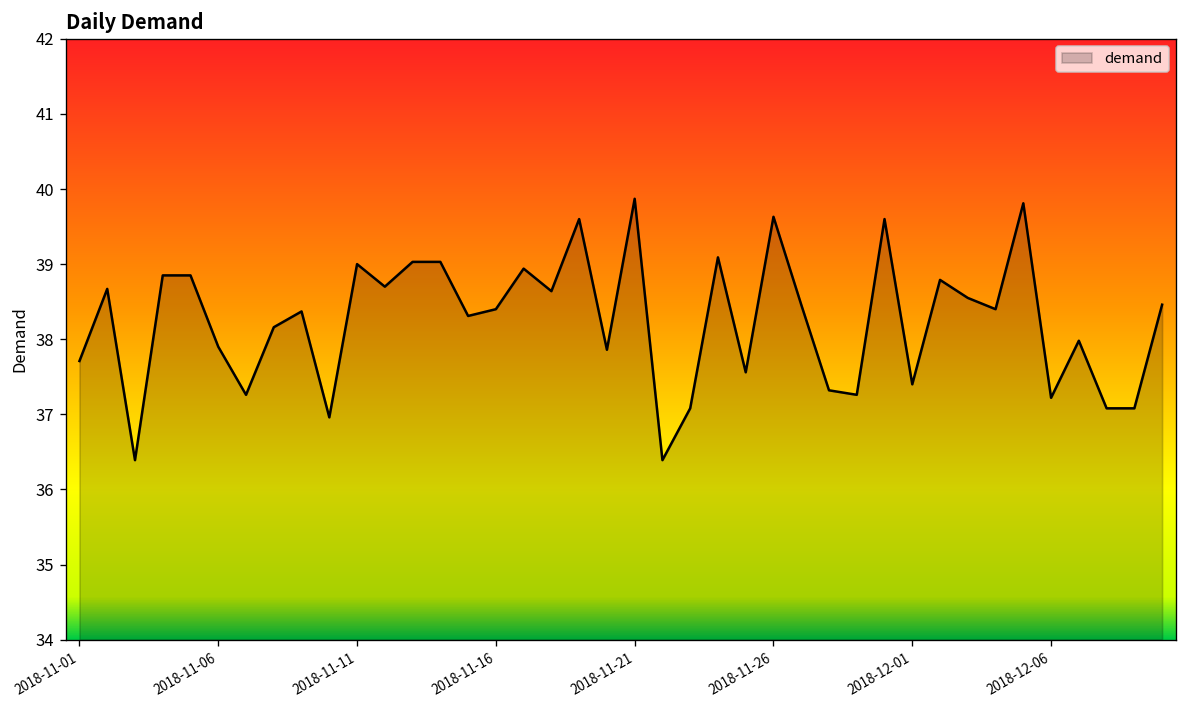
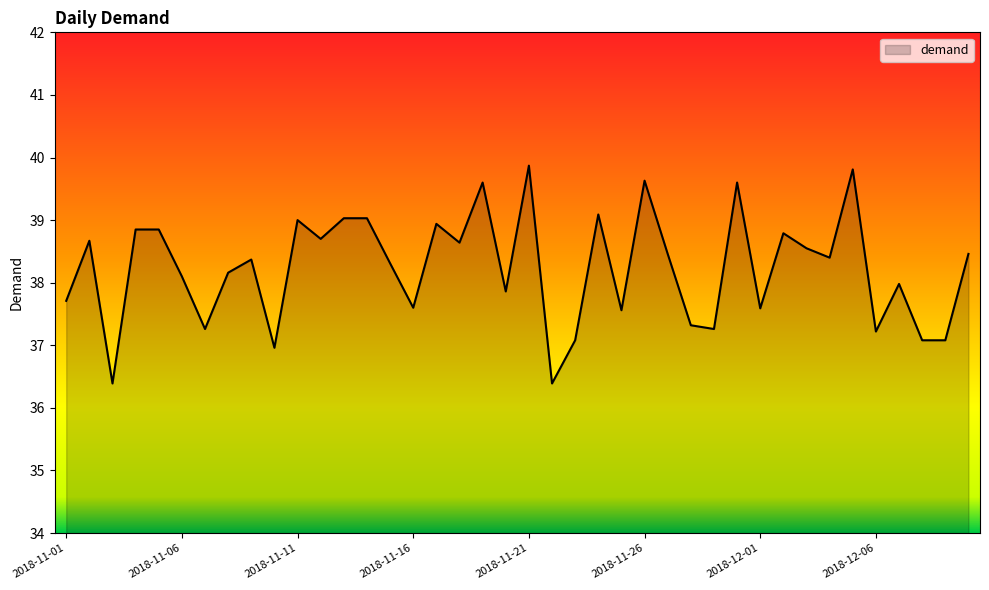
  {
    "2018-11-01": 37.7,
-   "2018-11-06": 37.9,
+   "2018-11-06": 38.1,
    "2018-11-11": 39.0,
-   "2018-11-16": 38.4,
+   "2018-11-16": 37.6,
    "2018-11-21": 39.9,
    "2018-11-26": 39.6,
-   "2018-12-01": 37.4,
+   "2018-12-01": 37.6,
    "2018-12-06": 37.2
  }
